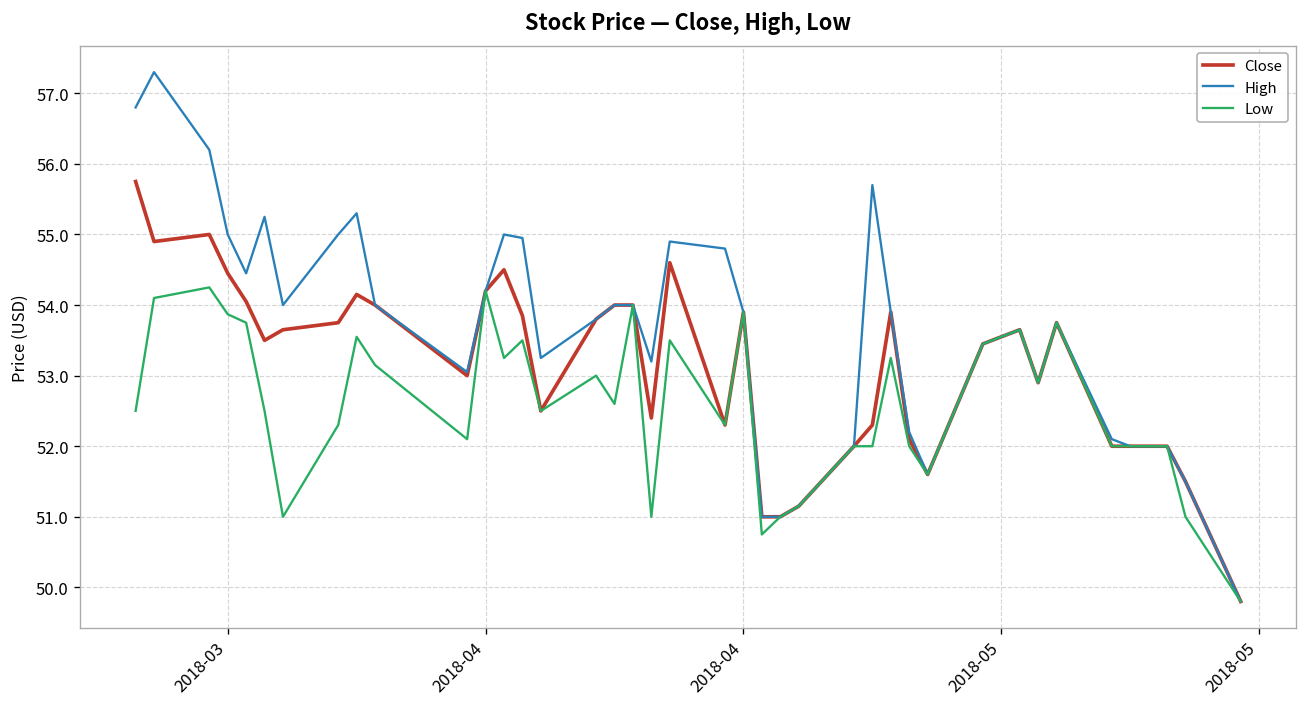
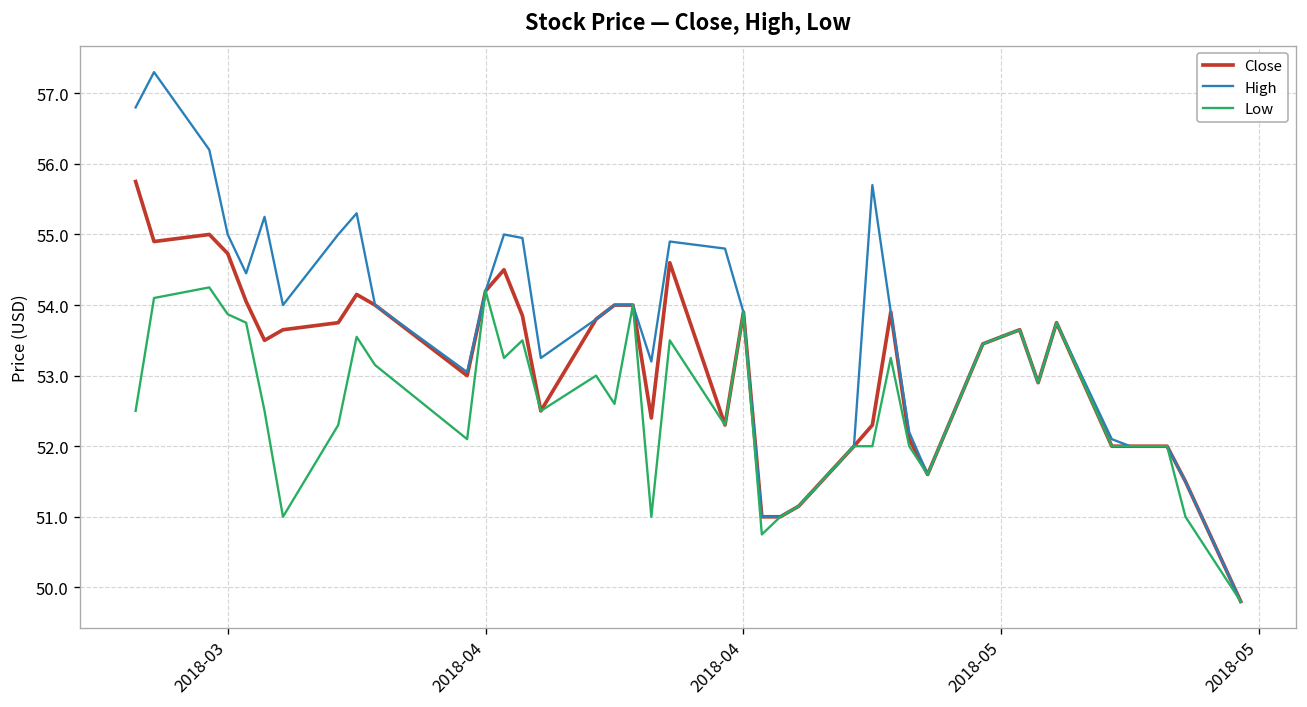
  {
    "Close": {
-     "2018-03": 54.5
+     "2018-03": 54.7
    },
    "High": {
      "2018-03": 55.0
    },
    "Low": {
      "2018-03": 53.9
    }
  }
